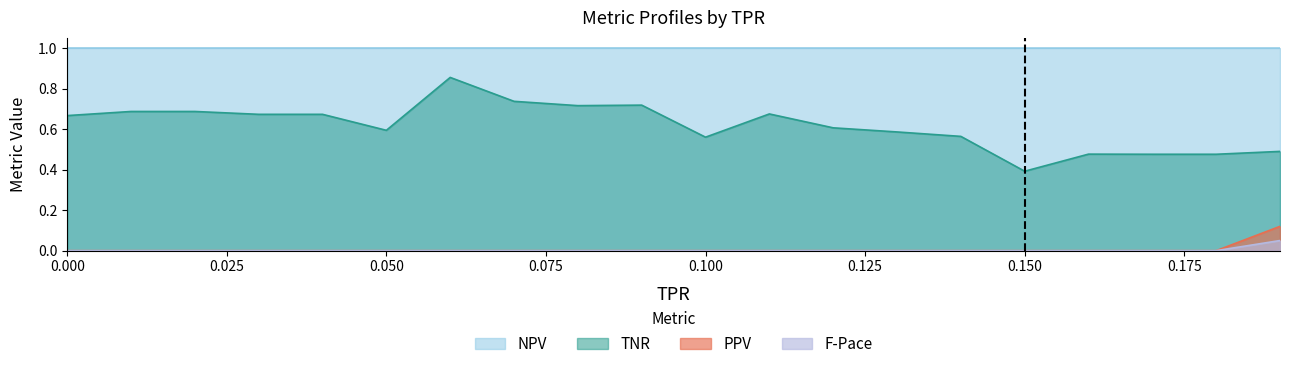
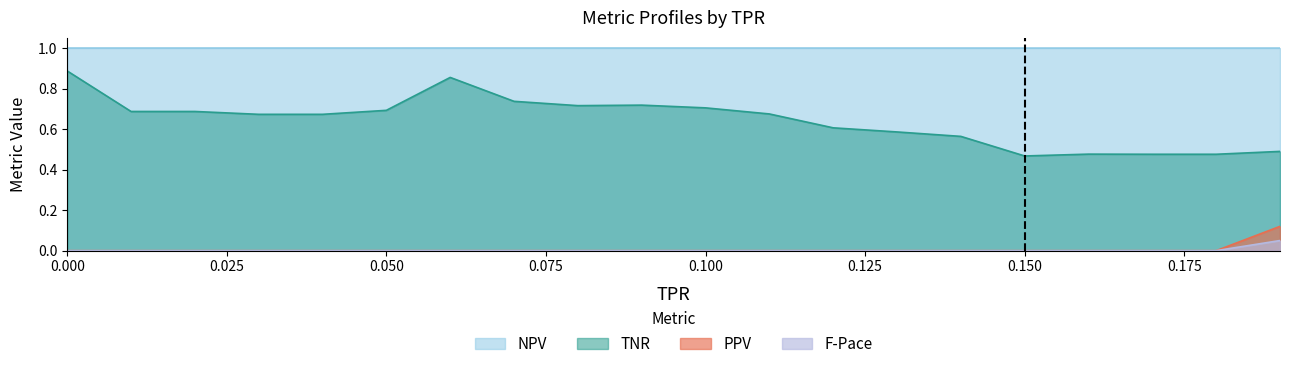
  {
    "TNR": {
-     "0.000": 0.67,
-     "0.050": 0.59,
-     "0.100": 0.56,
-     "0.150": 0.39
+     "0.000": 0.89,
+     "0.050": 0.69,
+     "0.100": 0.70,
+     "0.150": 0.47
    }
  }
